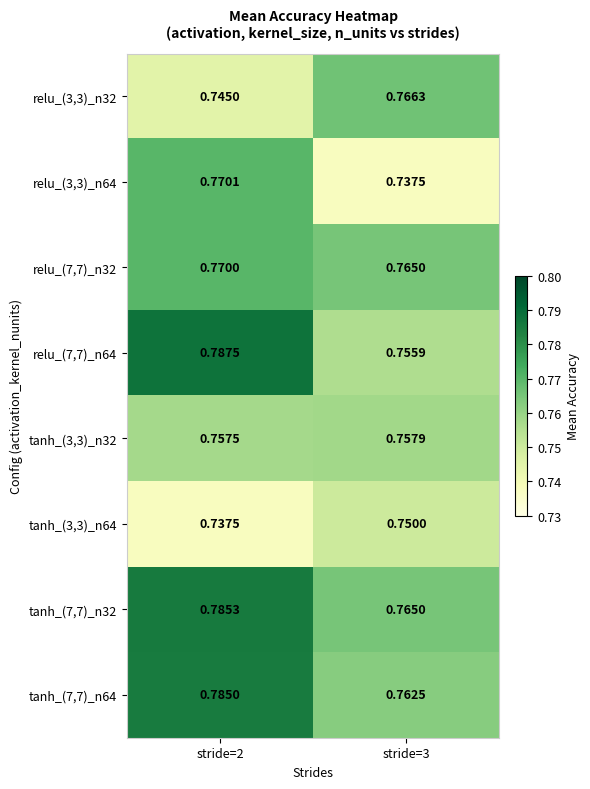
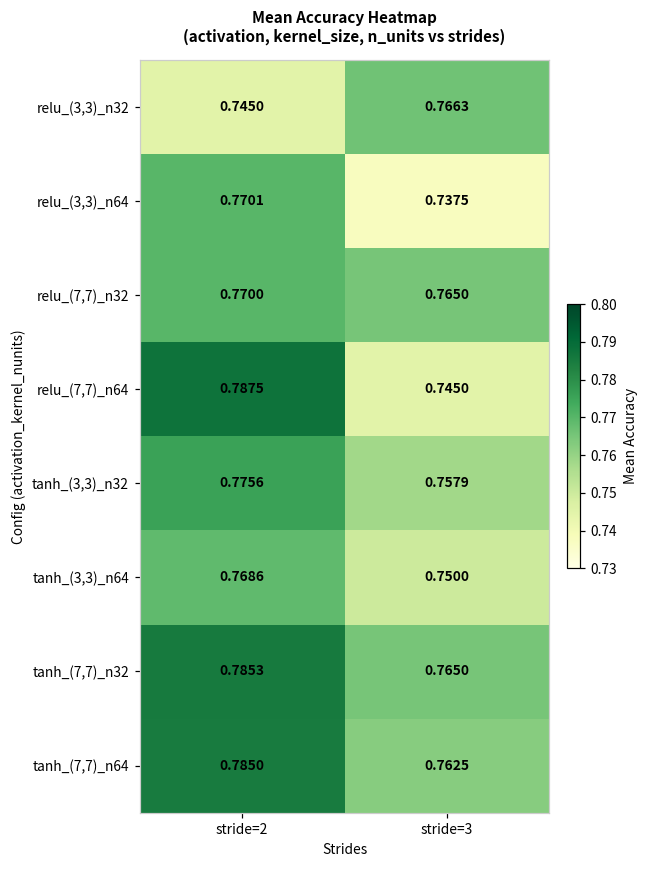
  {
    "relu_(3,3)_n32": {
      "stride=2": 0.7450,
      "stride=3": 0.7663
    },
    "relu_(3,3)_n64": {
      "stride=2": 0.7701,
      "stride=3": 0.7375
    },
    "relu_(7,7)_n32": {
      "stride=2": 0.7700,
      "stride=3": 0.7650
    },
    "relu_(7,7)_n64": {
      "stride=2": 0.7875,
-     "stride=3": 0.7559
+     "stride=3": 0.7450
    },
    "tanh_(3,3)_n32": {
-     "stride=2": 0.7575,
+     "stride=2": 0.7756,
      "stride=3": 0.7579
    },
    "tanh_(3,3)_n64": {
-     "stride=2": 0.7375,
+     "stride=2": 0.7686,
      "stride=3": 0.7500
    },
    "tanh_(7,7)_n32": {
      "stride=2": 0.7853,
      "stride=3": 0.7650
    },
    "tanh_(7,7)_n64": {
      "stride=2": 0.7850,
      "stride=3": 0.7625
    }
  }
